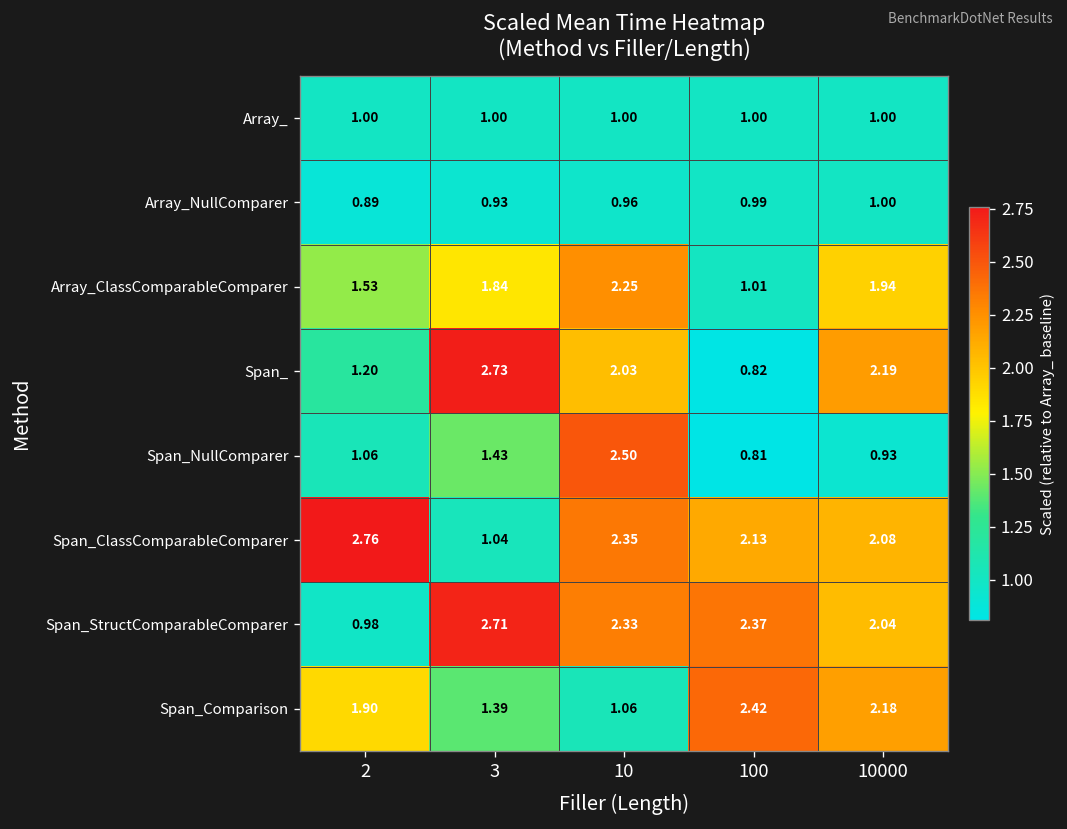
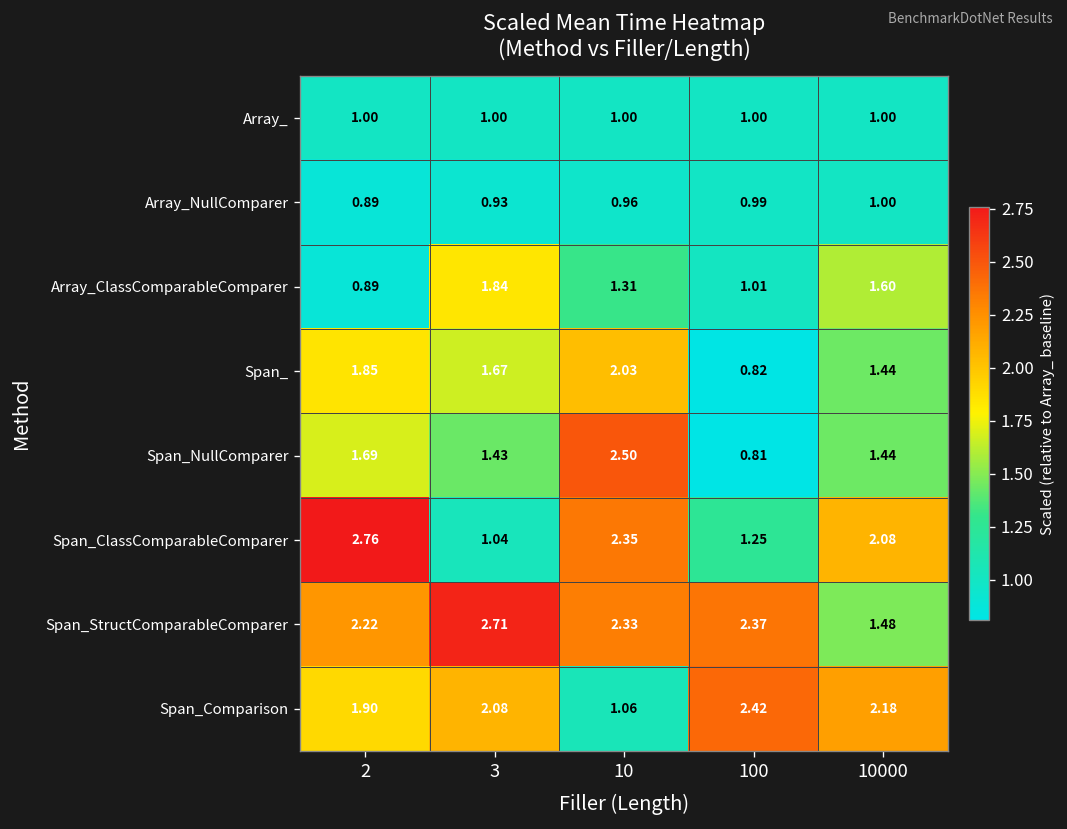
  {
    "Array_": {
      "2": 1.00,
      "3": 1.00,
      "10": 1.00,
      "100": 1.00,
      "10000": 1.00
    },
    "Array_NullComparer": {
      "2": 0.89,
      "3": 0.93,
      "10": 0.96,
      "100": 0.99,
      "10000": 1.00
    },
    "Array_ClassComparableComparer": {
-     "2": 1.53,
+     "2": 0.89,
      "3": 1.84,
-     "10": 2.25,
+     "10": 1.31,
      "100": 1.01,
-     "10000": 1.94
+     "10000": 1.60
    },
    "Span_": {
-     "2": 1.20,
-     "3": 2.73,
+     "2": 1.85,
+     "3": 1.67,
      "10": 2.03,
      "100": 0.82,
-     "10000": 2.19
+     "10000": 1.44
    },
    "Span_NullComparer": {
-     "2": 1.06,
+     "2": 1.69,
      "3": 1.43,
      "10": 2.50,
      "100": 0.81,
-     "10000": 0.93
+     "10000": 1.44
    },
    "Span_ClassComparableComparer": {
      "2": 2.76,
      "3": 1.04,
      "10": 2.35,
-     "100": 2.13,
+     "100": 1.25,
      "10000": 2.08
    },
    "Span_StructComparableComparer": {
-     "2": 0.98,
+     "2": 2.22,
      "3": 2.71,
      "10": 2.33,
      "100": 2.37,
-     "10000": 2.04
+     "10000": 1.48
    },
    "Span_Comparison": {
      "2": 1.90,
-     "3": 1.39,
+     "3": 2.08,
      "10": 1.06,
      "100": 2.42,
      "10000": 2.18
    }
  }
